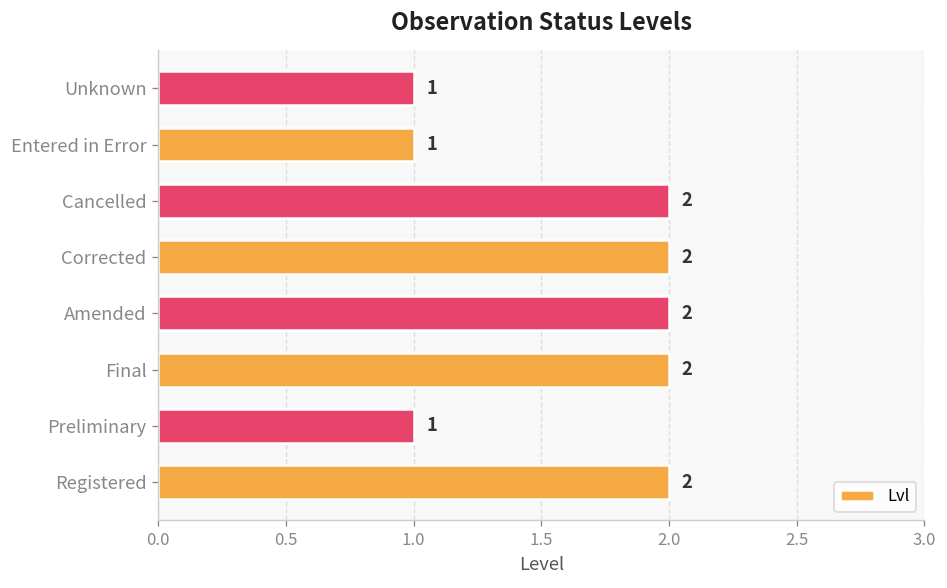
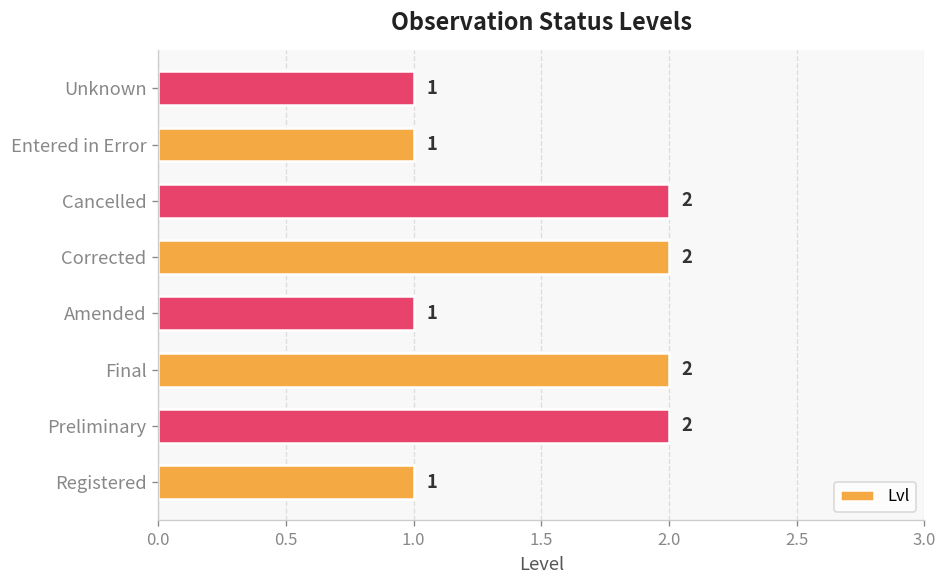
  {
    "Unknown": 1,
    "Entered in Error": 1,
    "Cancelled": 2,
    "Corrected": 2,
-   "Amended": 2,
+   "Amended": 1,
    "Final": 2,
-   "Preliminary": 1,
-   "Registered": 2
+   "Preliminary": 2,
+   "Registered": 1
  }
